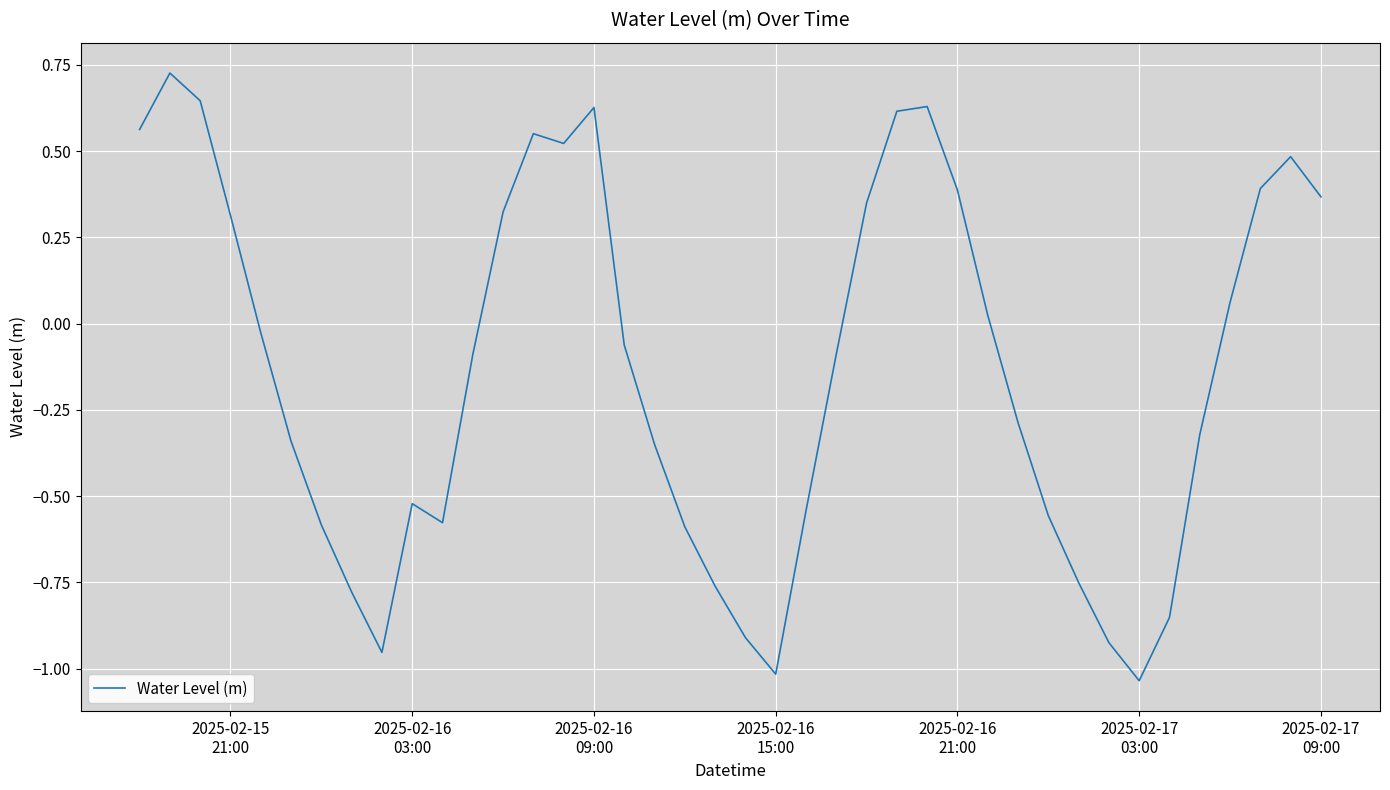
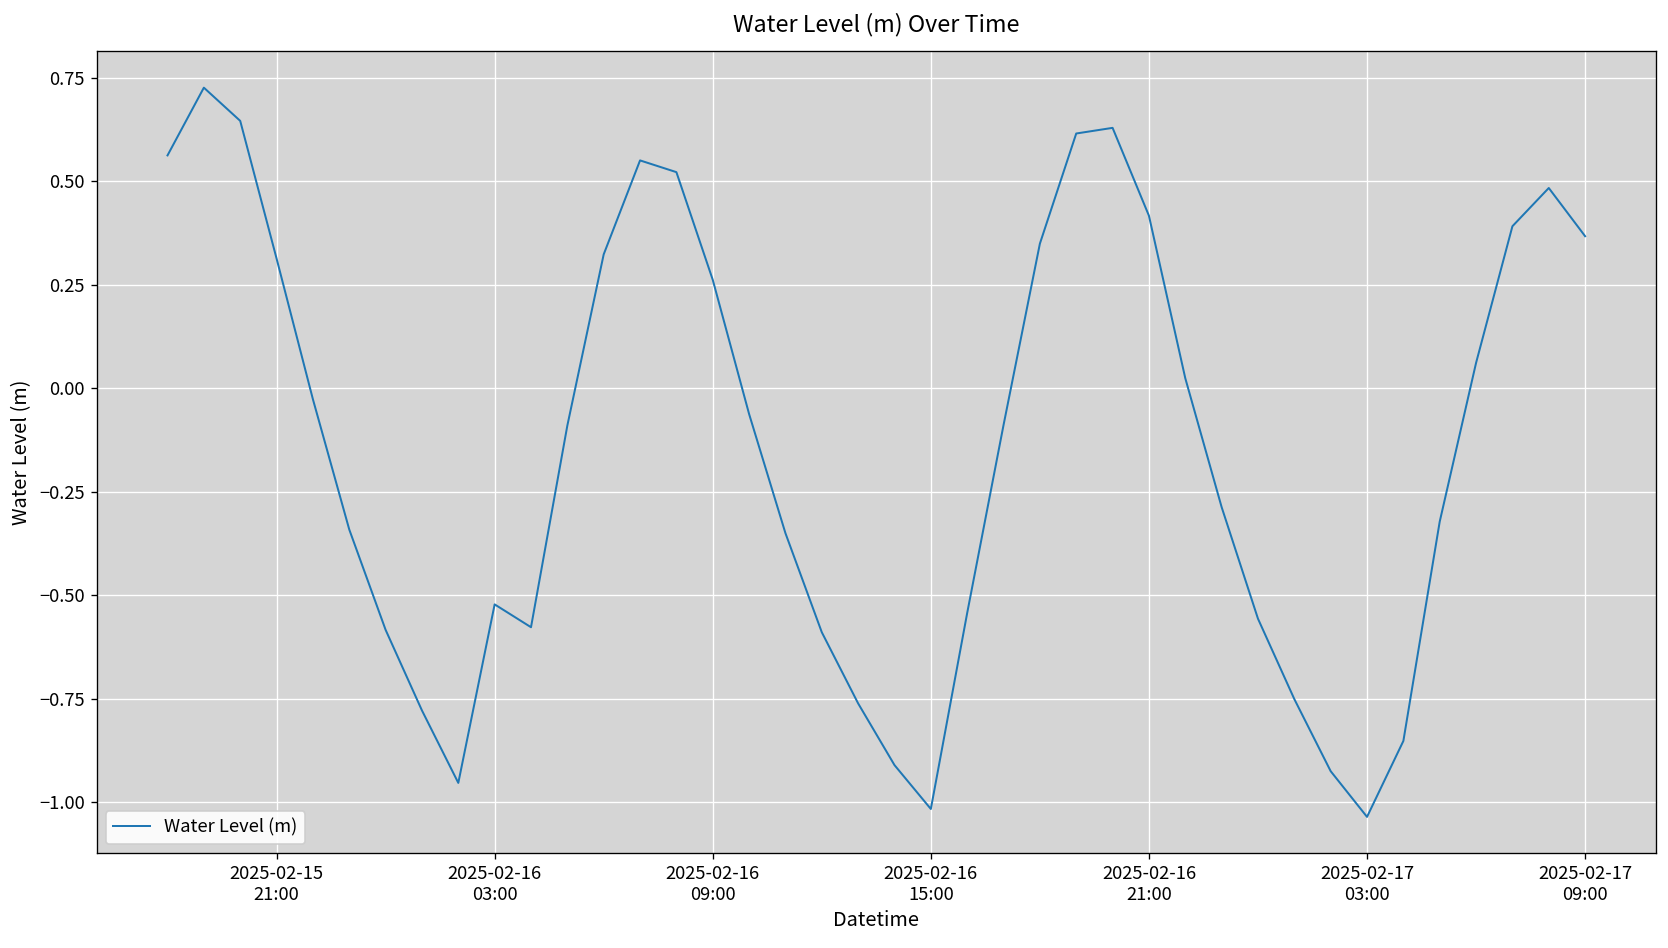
  {
    "2025-02-15 21:00": 0.31,
    "2025-02-16 03:00": -0.52,
-   "2025-02-16 09:00": 0.63,
+   "2025-02-16 09:00": 0.26,
    "2025-02-16 15:00": -1.02,
-   "2025-02-16 21:00": 0.39,
+   "2025-02-16 21:00": 0.42,
    "2025-02-17 03:00": -1.03,
    "2025-02-17 09:00": 0.37
  }
